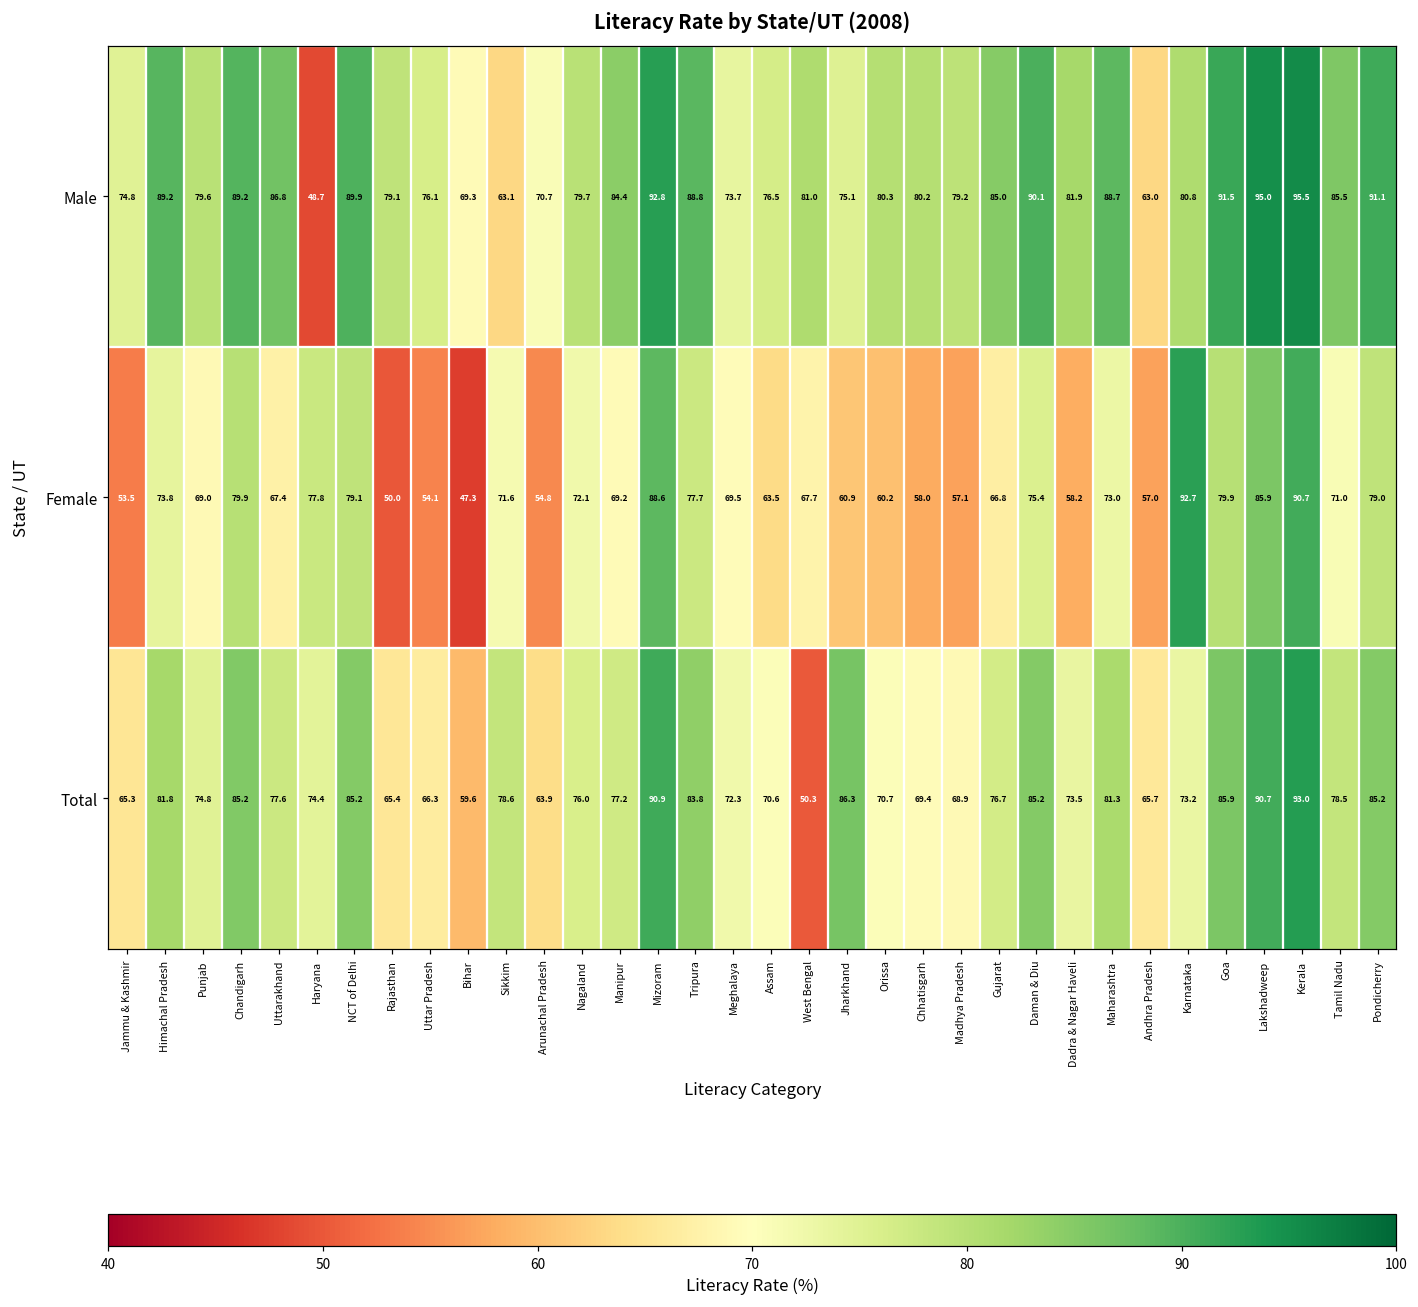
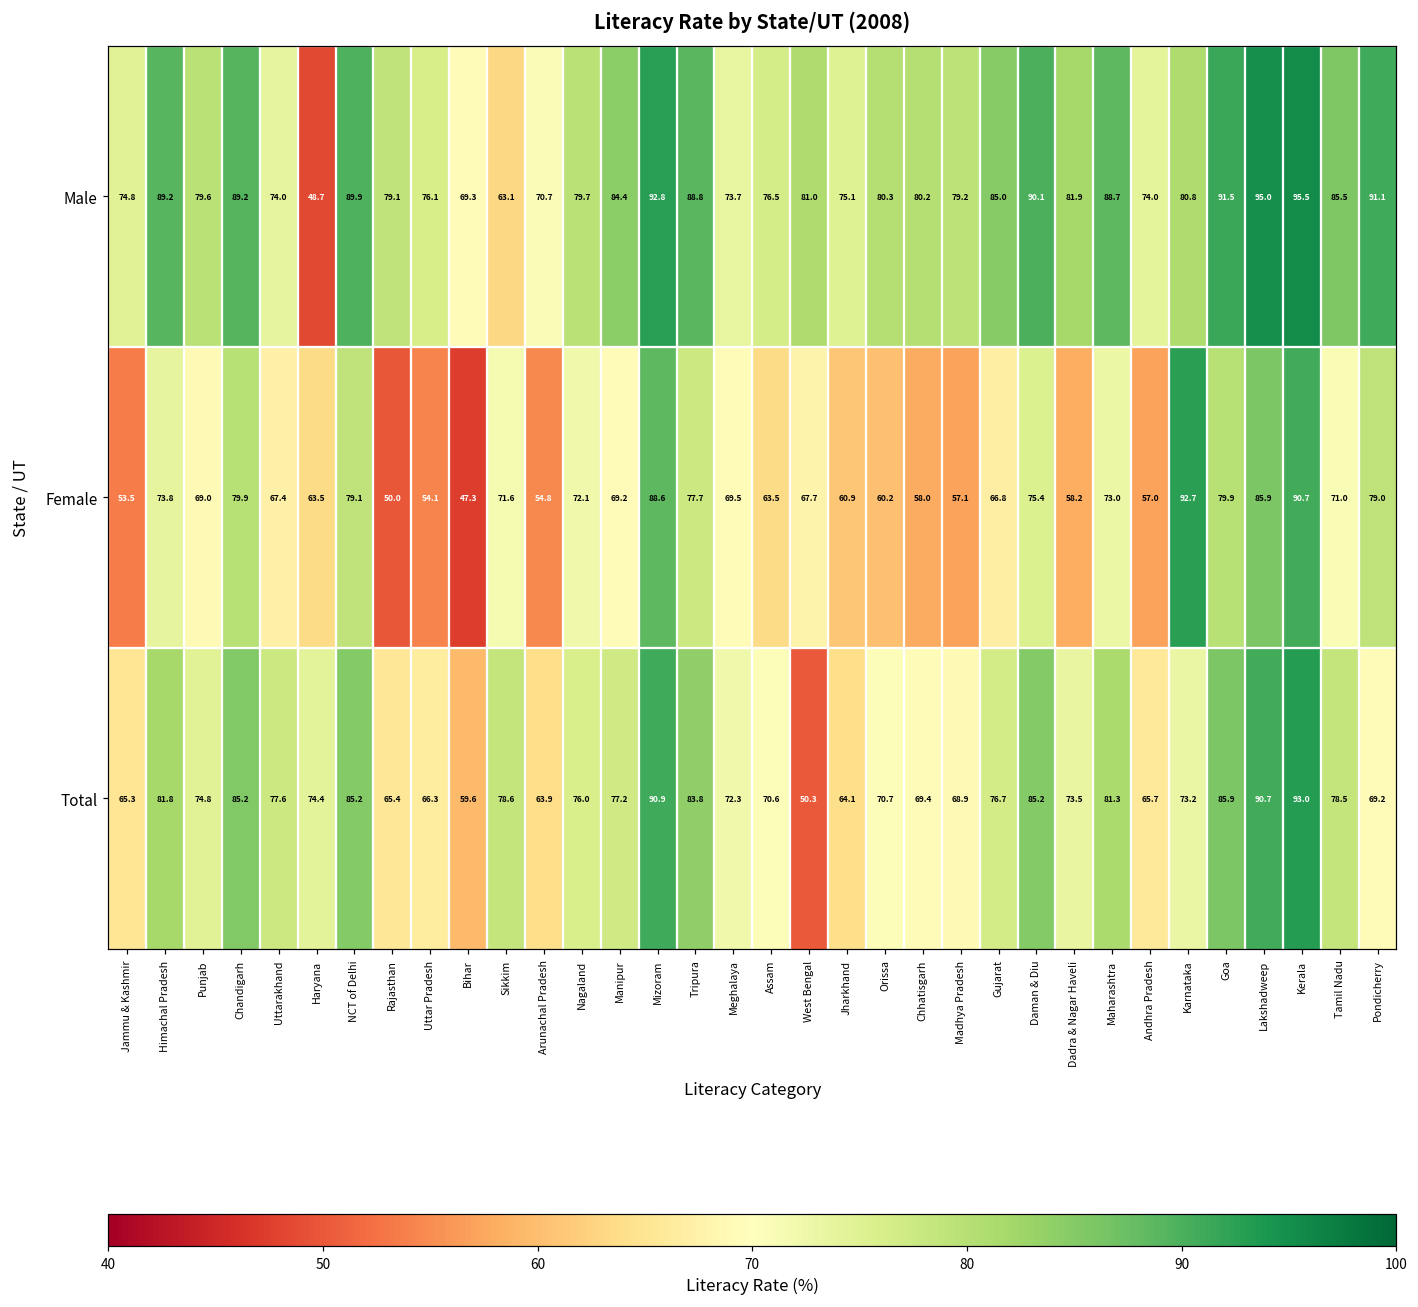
  {
    "Male": {
      "Jammu & Kashmir": 74.8,
      "Himachal Pradesh": 89.2,
      "Punjab": 79.6,
      "Chandigarh": 89.2,
-     "Uttarakhand": 86.8,
+     "Uttarakhand": 74.0,
      "Haryana": 48.7,
      "NCT of Delhi": 89.9,
      "Rajasthan": 79.1,
      "Uttar Pradesh": 76.1,
      "Bihar": 69.3,
      "Sikkim": 63.1,
      "Arunachal Pradesh": 70.7,
      "Nagaland": 79.7,
      "Manipur": 84.4,
      "Mizoram": 92.8,
      "Tripura": 88.8,
      "Meghalaya": 73.7,
      "Assam": 76.5,
      "West Bengal": 81.0,
      "Jharkhand": 75.1,
      "Orissa": 80.3,
      "Chhatisgarh": 80.2,
      "Madhya Pradesh": 79.2,
      "Gujarat": 85.0,
      "Daman & Diu": 90.1,
      "Dadra & Nagar Haveli": 81.9,
      "Maharashtra": 88.7,
-     "Andhra Pradesh": 63.0,
+     "Andhra Pradesh": 74.0,
      "Karnataka": 80.8,
      "Goa": 91.5,
      "Lakshadweep": 95.0,
      "Kerala": 95.5,
      "Tamil Nadu": 85.5,
      "Pondicherry": 91.1
    },
    "Female": {
      "Jammu & Kashmir": 53.5,
      "Himachal Pradesh": 73.8,
      "Punjab": 69.0,
      "Chandigarh": 79.9,
      "Uttarakhand": 67.4,
-     "Haryana": 77.8,
+     "Haryana": 63.5,
      "NCT of Delhi": 79.1,
      "Rajasthan": 50.0,
      "Uttar Pradesh": 54.1,
      "Bihar": 47.3,
      "Sikkim": 71.6,
      "Arunachal Pradesh": 54.8,
      "Nagaland": 72.1,
      "Manipur": 69.2,
      "Mizoram": 88.6,
      "Tripura": 77.7,
      "Meghalaya": 69.5,
      "Assam": 63.5,
      "West Bengal": 67.7,
      "Jharkhand": 60.9,
      "Orissa": 60.2,
      "Chhatisgarh": 58.0,
      "Madhya Pradesh": 57.1,
      "Gujarat": 66.8,
      "Daman & Diu": 75.4,
      "Dadra & Nagar Haveli": 58.2,
      "Maharashtra": 73.0,
      "Andhra Pradesh": 57.0,
      "Karnataka": 92.7,
      "Goa": 79.9,
      "Lakshadweep": 85.9,
      "Kerala": 90.7,
      "Tamil Nadu": 71.0,
      "Pondicherry": 79.0
    },
    "Total": {
      "Jammu & Kashmir": 65.3,
      "Himachal Pradesh": 81.8,
      "Punjab": 74.8,
      "Chandigarh": 85.2,
      "Uttarakhand": 77.6,
      "Haryana": 74.4,
      "NCT of Delhi": 85.2,
      "Rajasthan": 65.4,
      "Uttar Pradesh": 66.3,
      "Bihar": 59.6,
      "Sikkim": 78.6,
      "Arunachal Pradesh": 63.9,
      "Nagaland": 76.0,
      "Manipur": 77.2,
      "Mizoram": 90.9,
      "Tripura": 83.8,
      "Meghalaya": 72.3,
      "Assam": 70.6,
      "West Bengal": 50.3,
-     "Jharkhand": 86.3,
+     "Jharkhand": 64.1,
      "Orissa": 70.7,
      "Chhatisgarh": 69.4,
      "Madhya Pradesh": 68.9,
      "Gujarat": 76.7,
      "Daman & Diu": 85.2,
      "Dadra & Nagar Haveli": 73.5,
      "Maharashtra": 81.3,
      "Andhra Pradesh": 65.7,
      "Karnataka": 73.2,
      "Goa": 85.9,
      "Lakshadweep": 90.7,
      "Kerala": 93.0,
      "Tamil Nadu": 78.5,
-     "Pondicherry": 85.2
+     "Pondicherry": 69.2
    }
  }
